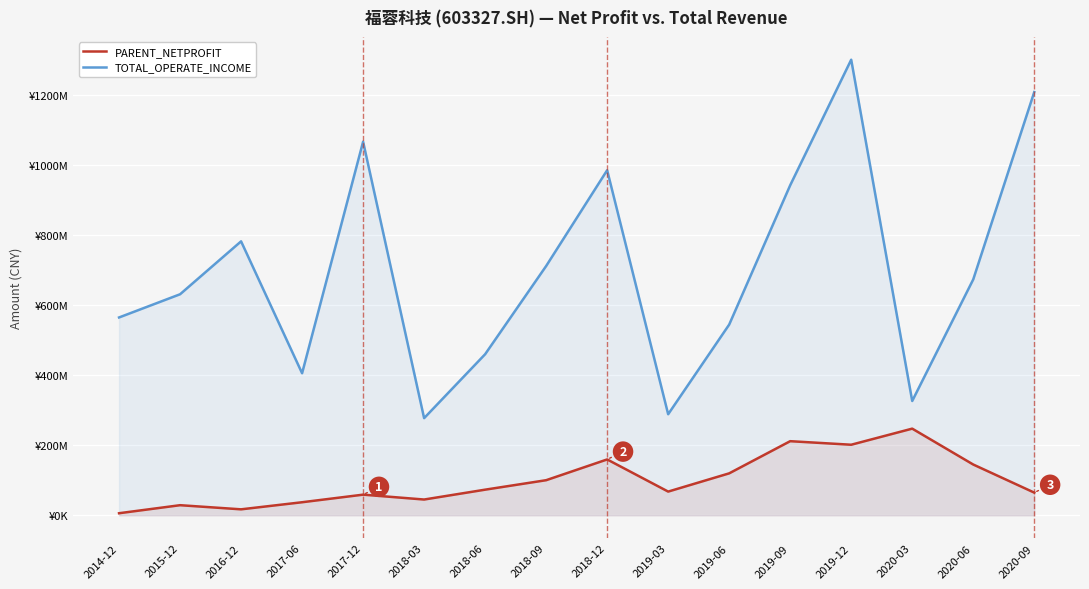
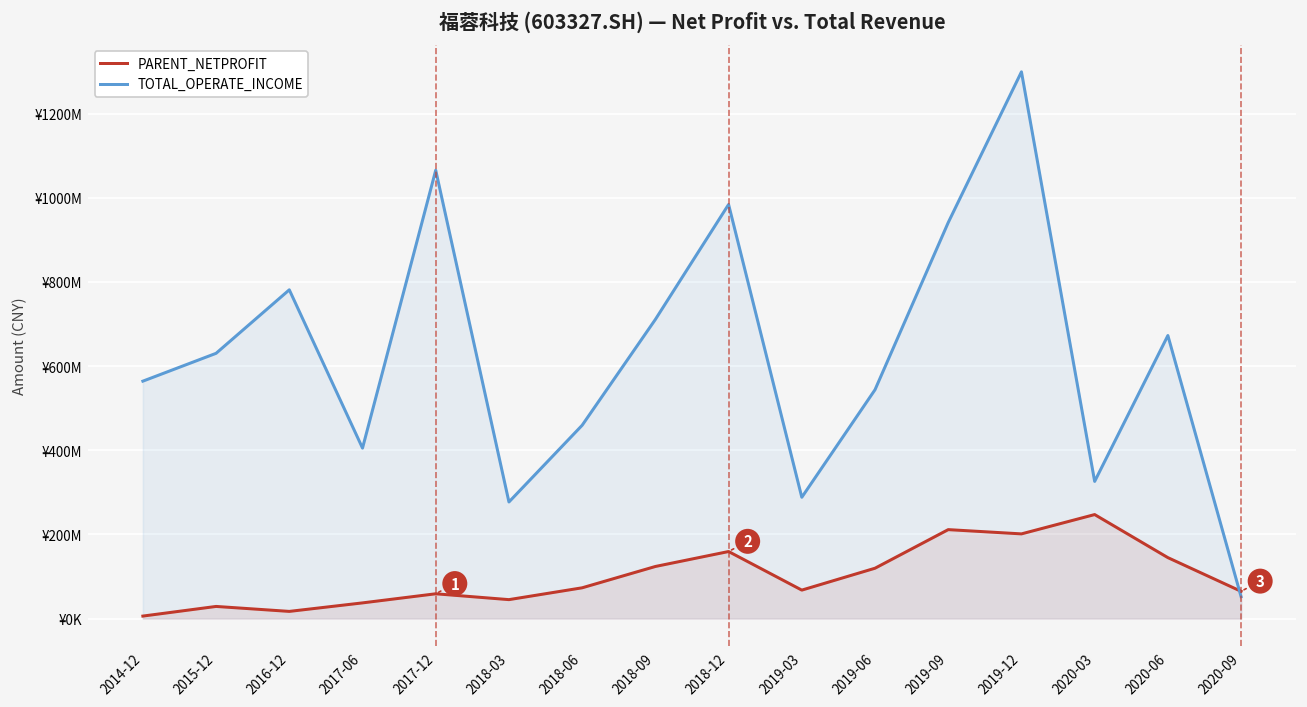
  {
    "PARENT_NETPROFIT": {
      "2014-12": "¥10000000",
      "2015-12": "¥30000000",
      "2016-12": "¥20000000",
      "2017-06": "¥40000000",
      "2018-03": "¥40000000",
      "2018-06": "¥70000000",
-     "2018-09": "¥100000000",
+     "2018-09": "¥120000000",
      "2019-03": "¥70000000",
      "2019-06": "¥120000000",
      "2019-09": "¥210000000",
      "2019-12": "¥200000000",
      "2020-03": "¥250000000",
      "2020-06": "¥140000000"
    },
    "TOTAL_OPERATE_INCOME": {
      "2014-12": "¥560000000",
      "2015-12": "¥630000000",
      "2016-12": "¥780000000",
      "2017-06": "¥410000000",
      "2017-12": "¥1070000000",
      "2018-03": "¥280000000",
      "2018-06": "¥460000000",
      "2018-09": "¥710000000",
      "2018-12": "¥980000000",
      "2019-03": "¥290000000",
      "2019-06": "¥540000000",
      "2019-09": "¥940000000",
      "2019-12": "¥1300000000",
      "2020-03": "¥330000000",
      "2020-06": "¥670000000",
-     "2020-09": "¥1210000000"
+     "2020-09": "¥50000000"
    }
  }
